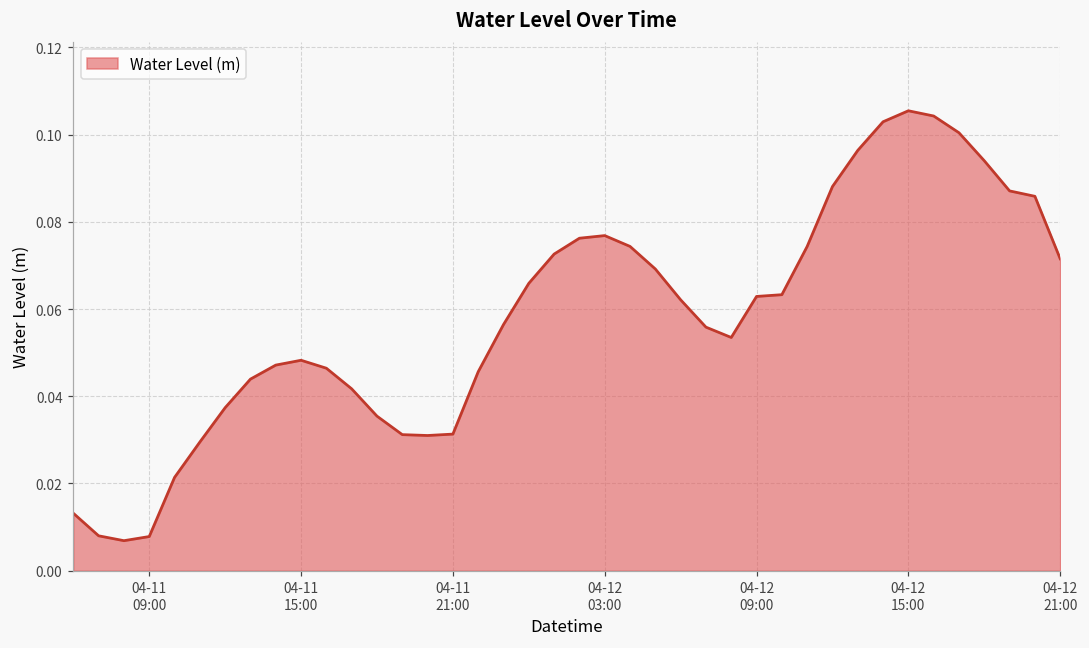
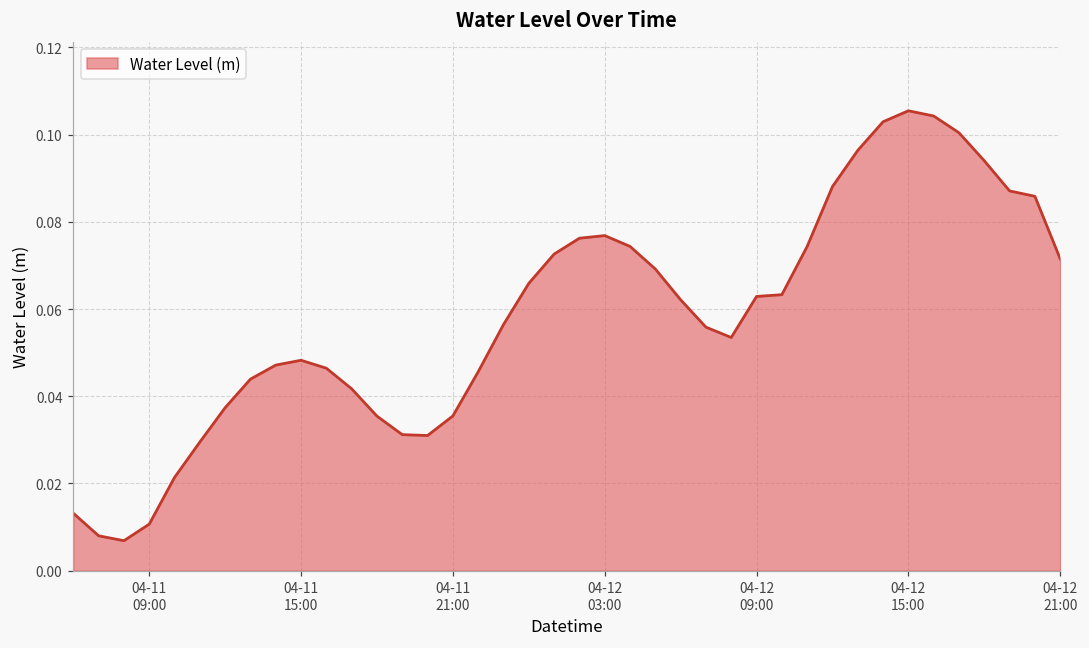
  {
-   "04-11 09:00": 0.008,
+   "04-11 09:00": 0.011,
    "04-11 15:00": 0.048,
-   "04-11 21:00": 0.031,
+   "04-11 21:00": 0.035,
    "04-12 03:00": 0.077,
    "04-12 09:00": 0.063,
    "04-12 15:00": 0.105,
    "04-12 21:00": 0.072
  }
